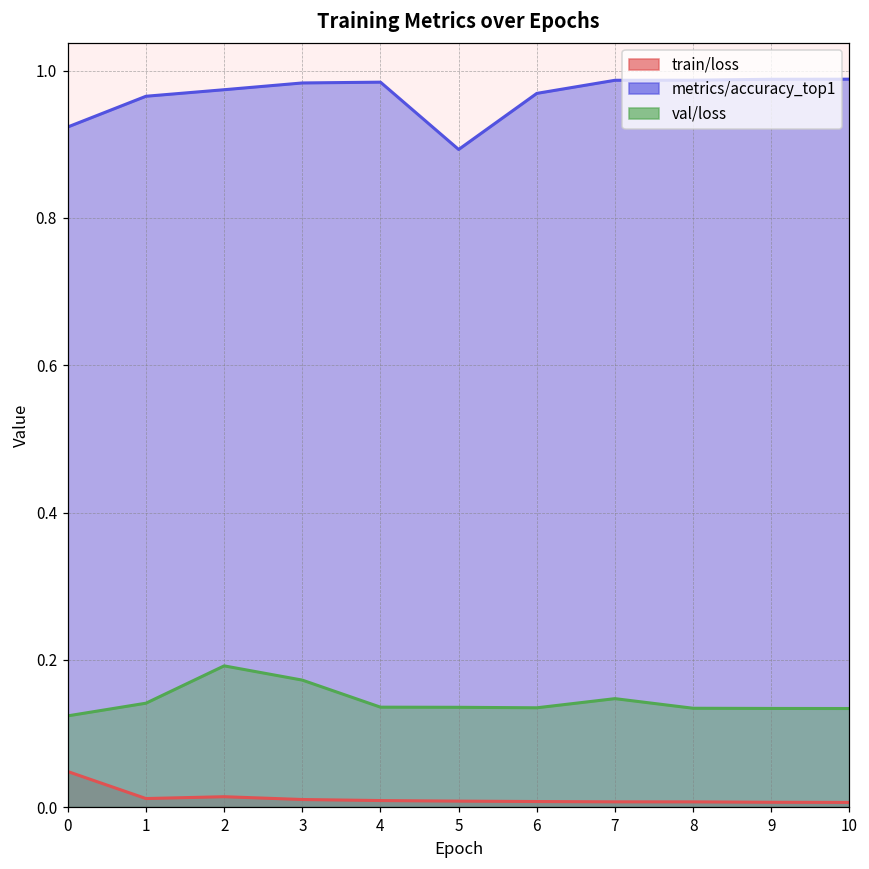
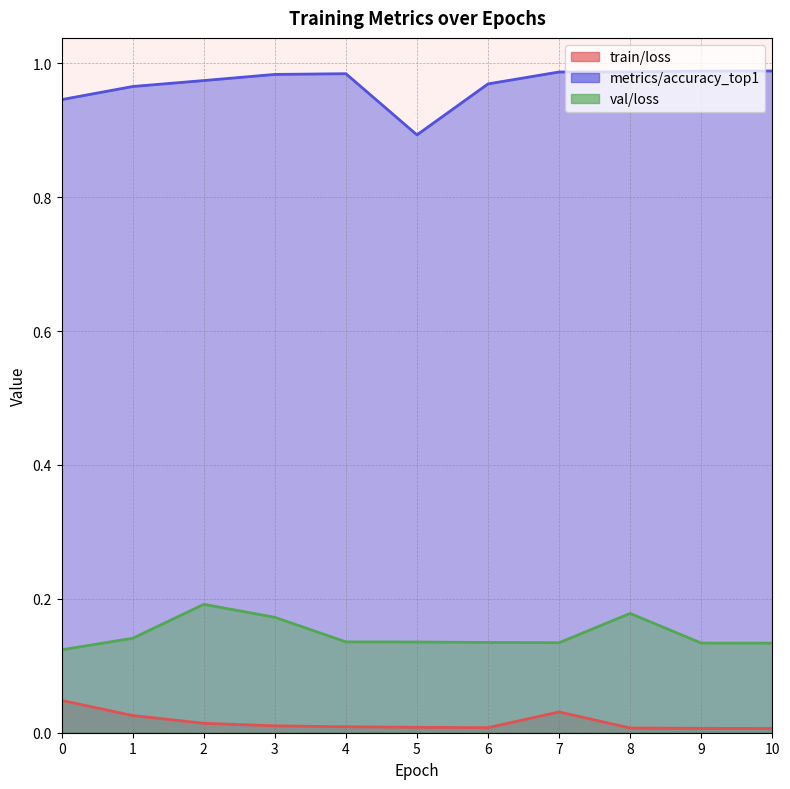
  {
    "train/loss": {
      "0": 0.05,
-     "1": 0.01,
+     "1": 0.03,
      "2": 0.01,
      "3": 0.01,
      "4": 0.01,
      "5": 0.01,
      "6": 0.01,
-     "7": 0.01,
+     "7": 0.03,
      "8": 0.01,
      "9": 0.01,
      "10": 0.01
    },
    "metrics/accuracy_top1": {
-     "0": 0.92,
+     "0": 0.95,
      "1": 0.97,
      "2": 0.97,
      "3": 0.98,
      "4": 0.98,
      "5": 0.89,
      "6": 0.97,
      "7": 0.99,
      "10": 0.99
    },
    "val/loss": {
      "0": 0.12,
      "1": 0.14,
      "2": 0.19,
      "3": 0.17,
      "4": 0.14,
      "5": 0.14,
      "6": 0.13,
-     "7": 0.15,
-     "8": 0.13,
+     "7": 0.13,
+     "8": 0.18,
      "9": 0.13,
      "10": 0.13
    }
  }
